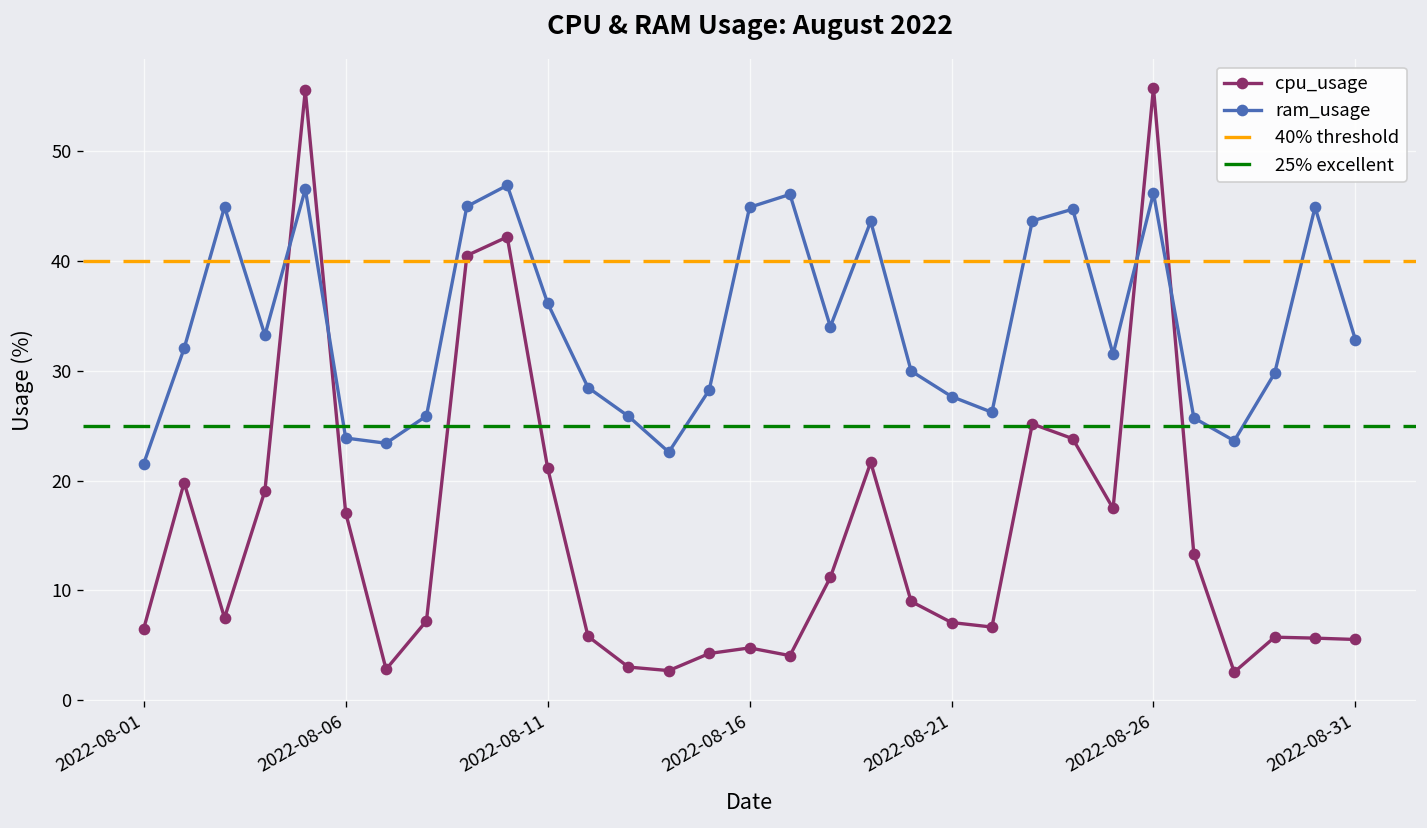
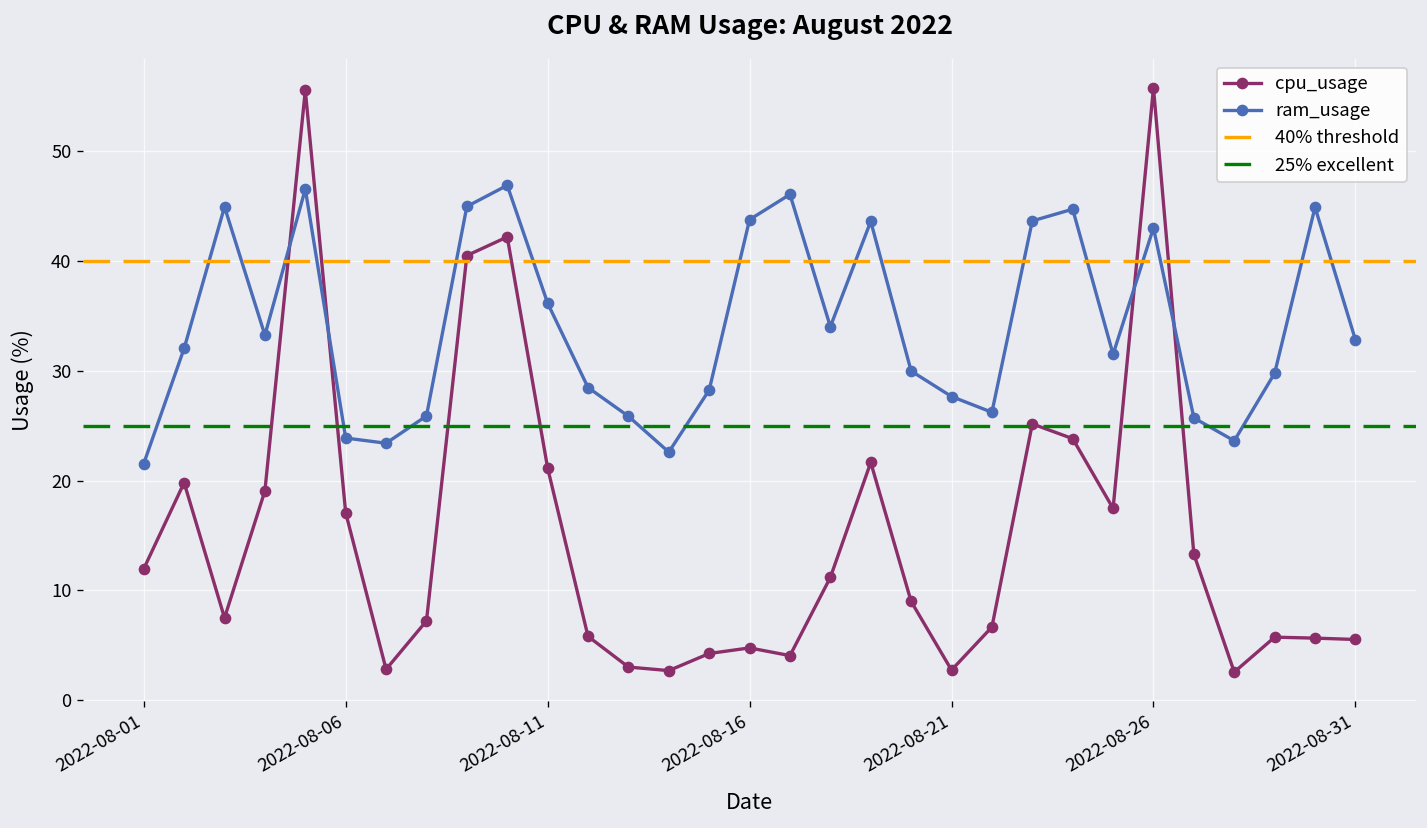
  {
    "cpu_usage": {
-     "2022-08-01": 7,
+     "2022-08-01": 12,
      "2022-08-06": 17,
      "2022-08-11": 21,
      "2022-08-16": 5,
-     "2022-08-21": 7,
+     "2022-08-21": 3,
      "2022-08-26": 56,
      "2022-08-31": 6
    },
    "ram_usage": {
      "2022-08-01": 22,
      "2022-08-06": 24,
      "2022-08-11": 36,
-     "2022-08-16": 45,
+     "2022-08-16": 44,
      "2022-08-21": 28,
-     "2022-08-26": 46,
+     "2022-08-26": 43,
      "2022-08-31": 33
    }
  }
